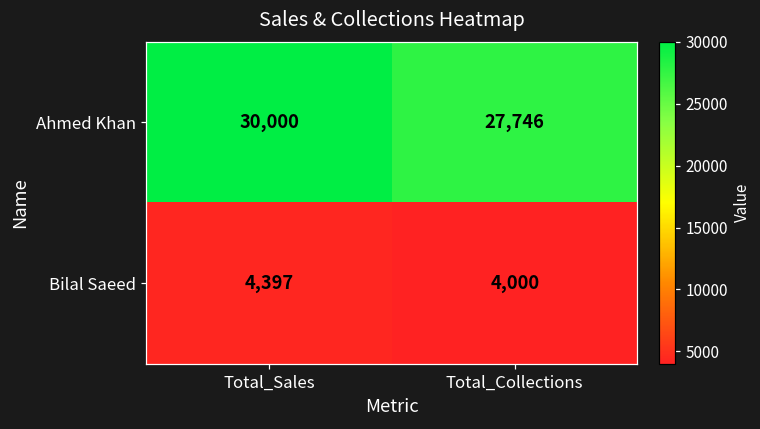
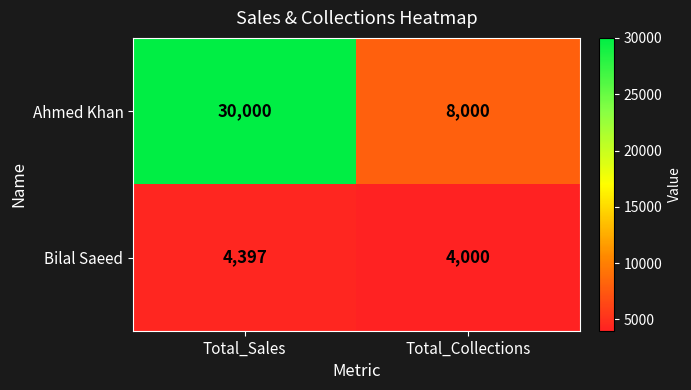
  {
    "Ahmed Khan": {
      "Total_Sales": "30,000",
-     "Total_Collections": "27,746"
+     "Total_Collections": "8,000"
    },
    "Bilal Saeed": {
      "Total_Sales": "4,397",
      "Total_Collections": "4,000"
    }
  }
